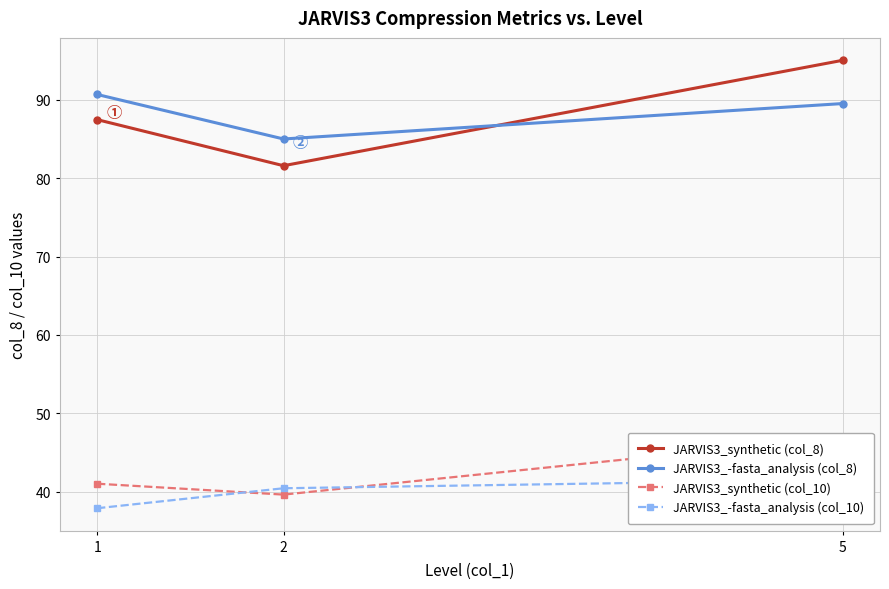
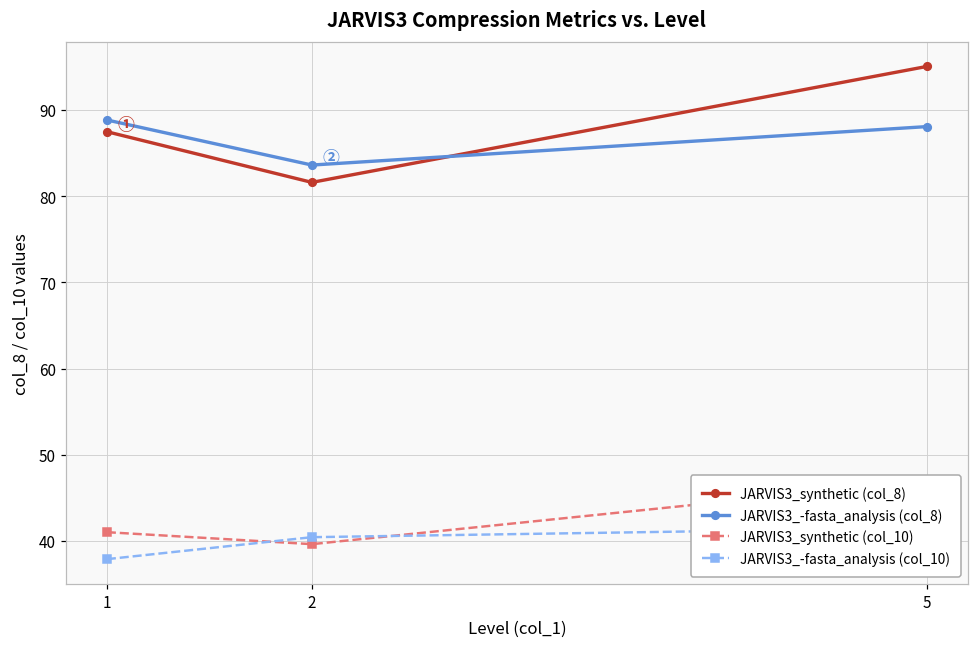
  {
    "JARVIS3_synthetic (col_8)": {
      "1": 87,
      "2": 82,
      "5": 95
    },
    "JARVIS3_-fasta_analysis (col_8)": {
-     "1": 91,
-     "2": 85,
-     "5": 90
+     "1": 89,
+     "2": 84,
+     "5": 88
    },
    "JARVIS3_synthetic (col_10)": {
      "1": 41,
      "2": 40
    },
    "JARVIS3_-fasta_analysis (col_10)": {
      "1": 38,
      "2": 40
    }
  }
